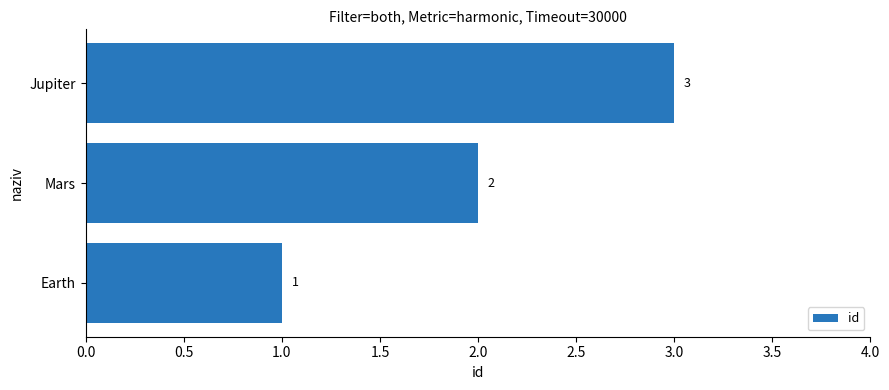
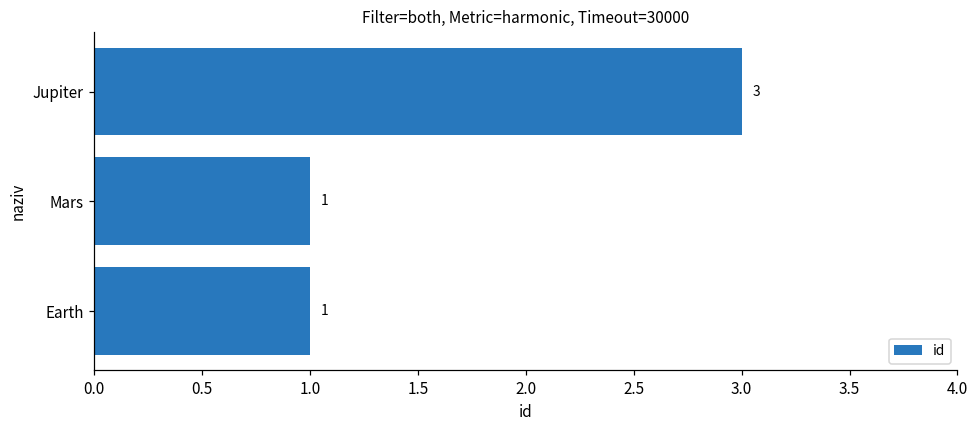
  {
    "Jupiter": 3,
-   "Mars": 2,
+   "Mars": 1,
    "Earth": 1
  }
